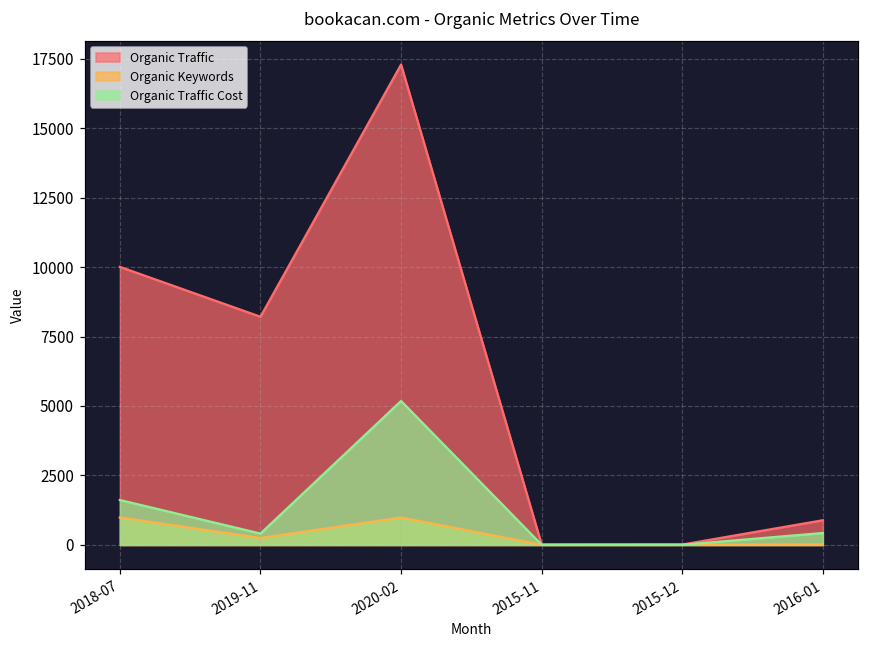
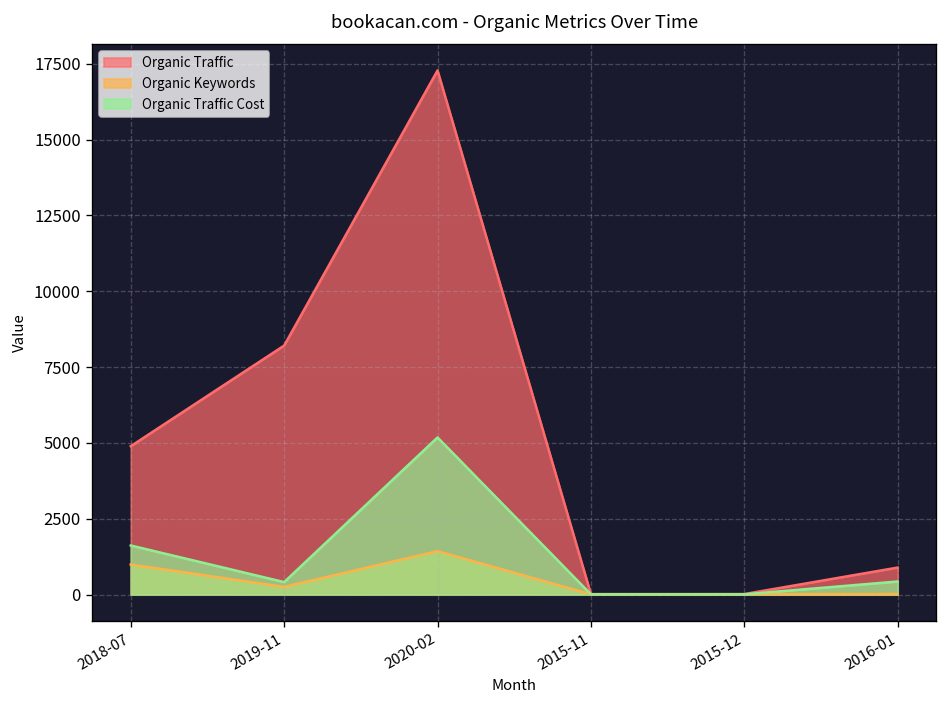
  {
    "Organic Traffic": {
-     "2018-07": 10000,
+     "2018-07": 4900,
      "2019-11": 8200,
      "2020-02": 17300,
      "2016-01": 900
    },
    "Organic Keywords": {
      "2018-07": 1000,
      "2019-11": 300,
-     "2020-02": 1000,
+     "2020-02": 1400,
      "2016-01": 0
    },
    "Organic Traffic Cost": {
      "2018-07": 1600,
      "2019-11": 400,
      "2020-02": 5200,
      "2016-01": 400
    }
  }
